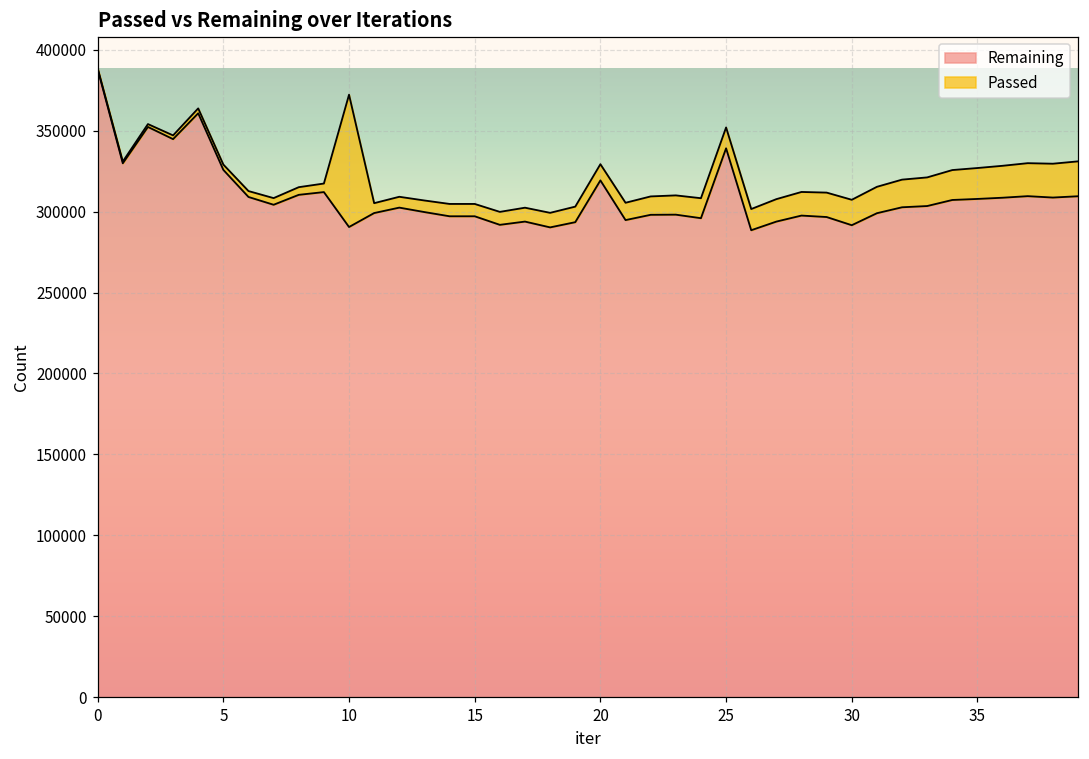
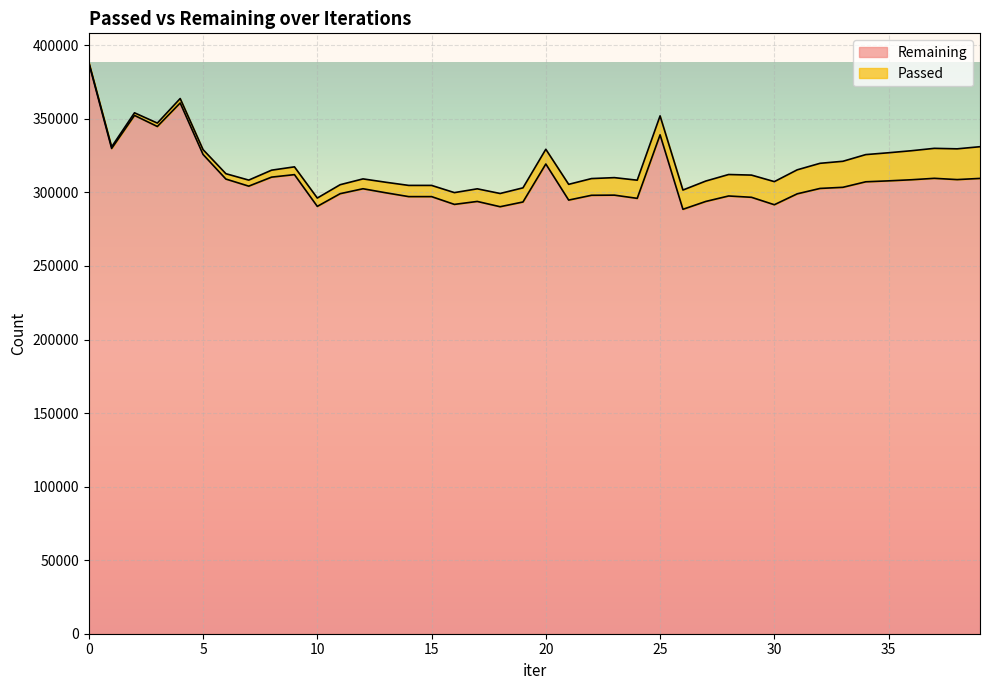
  {
    "Remaining": {
      "5": 326000,
      "10": 290000,
      "15": 297000,
      "20": 319000,
      "25": 339000,
      "30": 292000,
      "35": 308000
    },
    "Passed": {
      "5": 3000,
-     "10": 82000,
+     "10": 6000,
      "15": 8000,
      "20": 10000,
      "25": 13000,
      "30": 16000,
      "35": 19000
    }
  }
